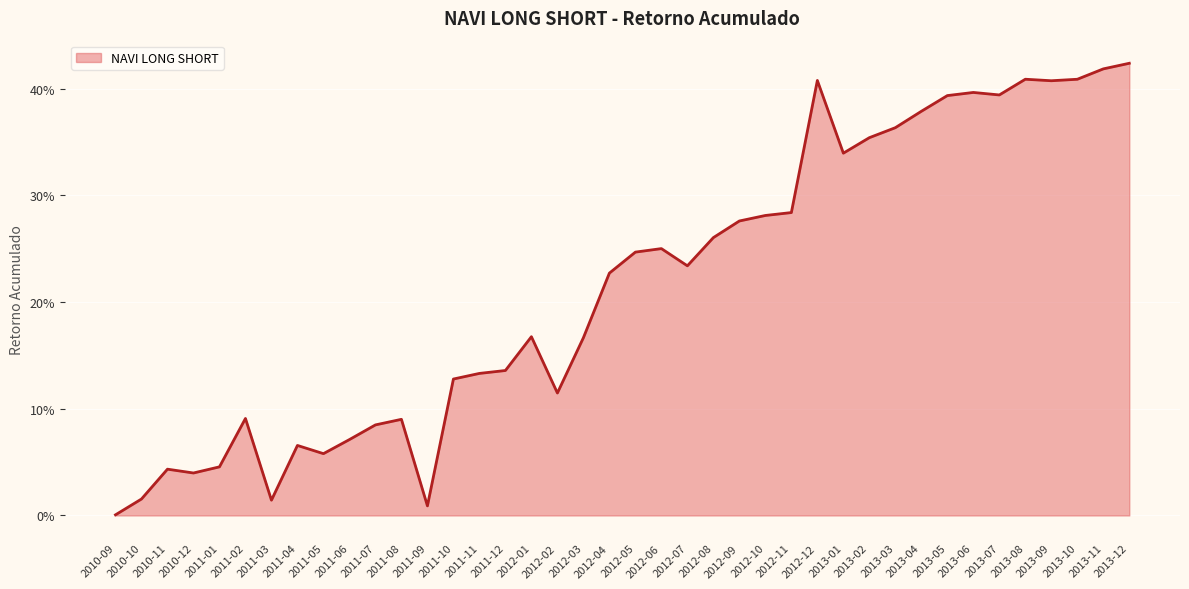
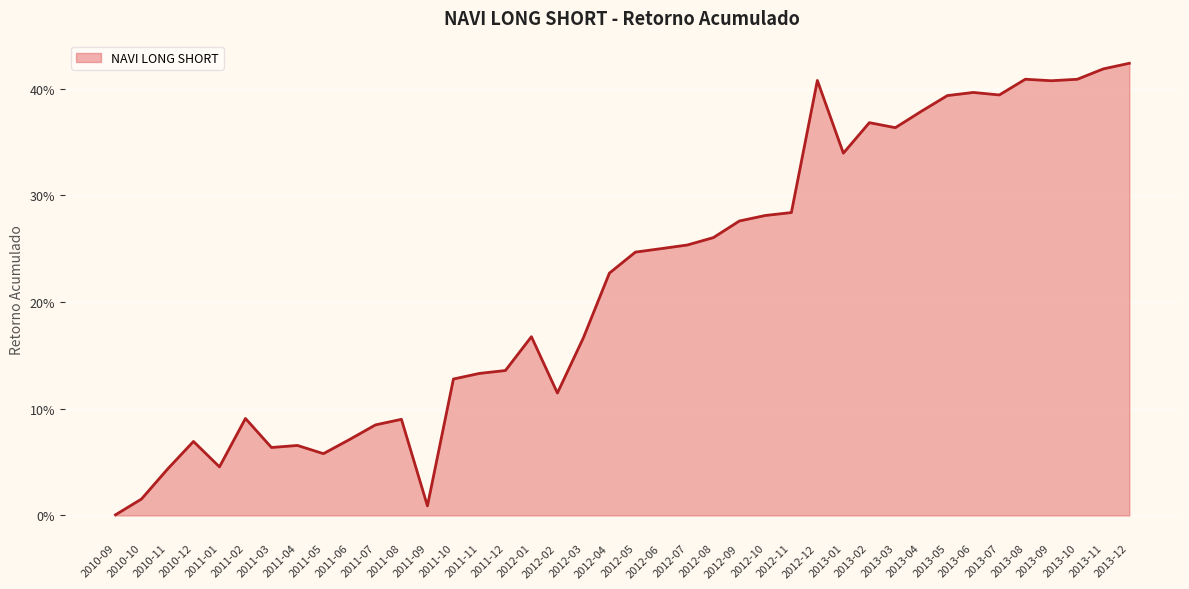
  {
    "2010-09": "0.1%",
    "2010-10": "1.5%",
    "2010-11": "4.3%",
-   "2010-12": "4.0%",
+   "2010-12": "6.9%",
    "2011-01": "4.6%",
    "2011-02": "9.1%",
-   "2011-03": "1.4%",
+   "2011-03": "6.4%",
    "2011-04": "6.6%",
    "2011-05": "5.8%",
    "2011-06": "7.1%",
    "2011-07": "8.5%",
    "2011-08": "9.0%",
    "2011-09": "0.9%",
    "2011-10": "12.8%",
    "2011-11": "13.3%",
    "2011-12": "13.6%",
    "2012-01": "16.7%",
    "2012-02": "11.5%",
    "2012-03": "16.7%",
    "2012-04": "22.7%",
    "2012-05": "24.7%",
    "2012-06": "25.0%",
-   "2012-07": "23.4%",
+   "2012-07": "25.3%",
    "2012-08": "26.0%",
    "2012-09": "27.6%",
    "2012-10": "28.1%",
    "2012-11": "28.4%",
    "2012-12": "40.8%",
    "2013-01": "33.9%",
-   "2013-02": "35.4%",
+   "2013-02": "36.8%",
    "2013-03": "36.3%",
    "2013-04": "37.9%",
    "2013-05": "39.3%",
    "2013-06": "39.6%",
    "2013-07": "39.4%",
    "2013-08": "40.9%",
    "2013-09": "40.7%",
    "2013-10": "40.9%",
    "2013-11": "41.8%",
    "2013-12": "42.4%"
  }
